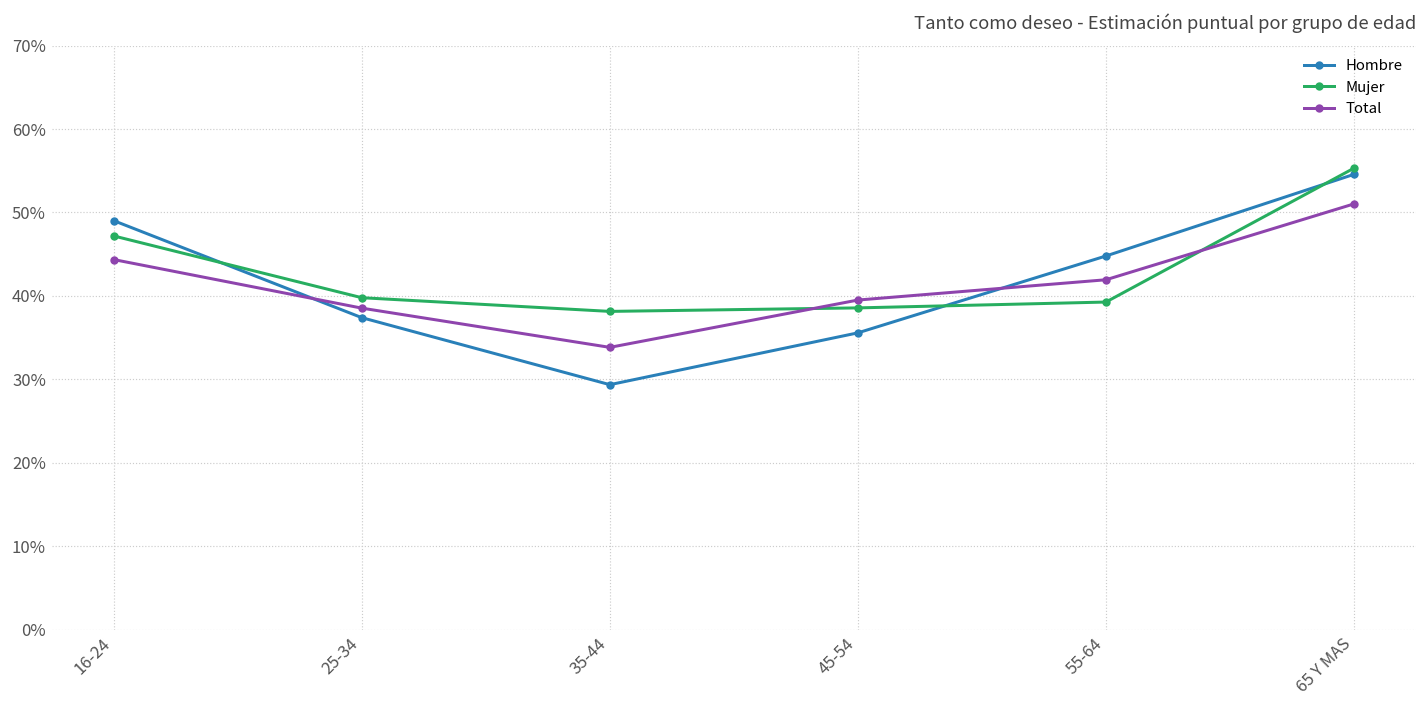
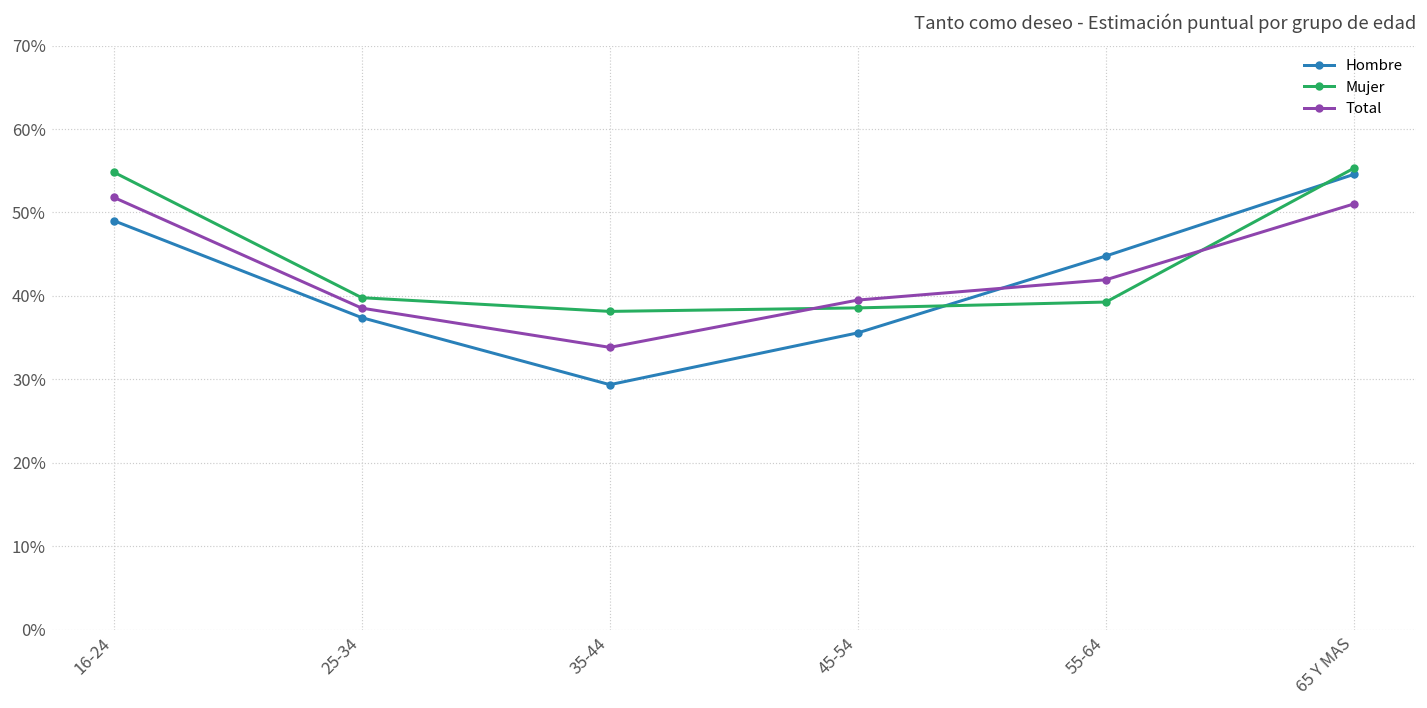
  {
    "Hombre": {
      "16-24": "49%",
      "25-34": "37%",
      "35-44": "29%",
      "45-54": "36%",
      "55-64": "45%",
      "65 Y MAS": "55%"
    },
    "Mujer": {
-     "16-24": "47%",
+     "16-24": "55%",
      "25-34": "40%",
      "35-44": "38%",
      "45-54": "39%",
      "55-64": "39%",
      "65 Y MAS": "55%"
    },
    "Total": {
-     "16-24": "44%",
+     "16-24": "52%",
      "25-34": "39%",
      "35-44": "34%",
      "45-54": "40%",
      "55-64": "42%",
      "65 Y MAS": "51%"
    }
  }
